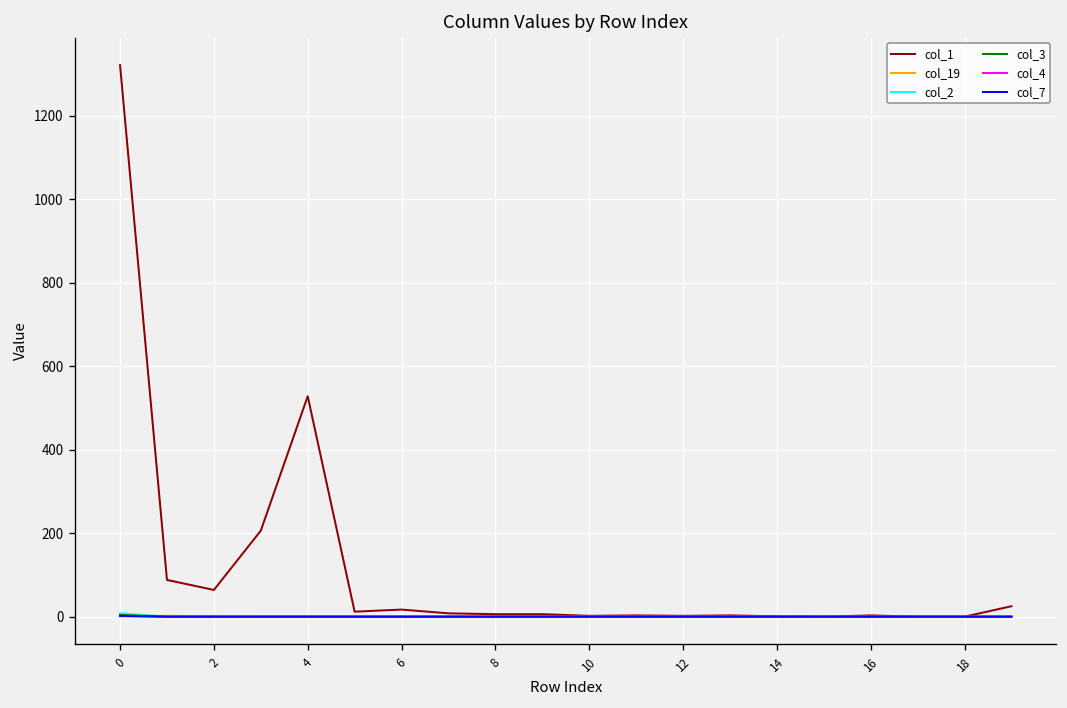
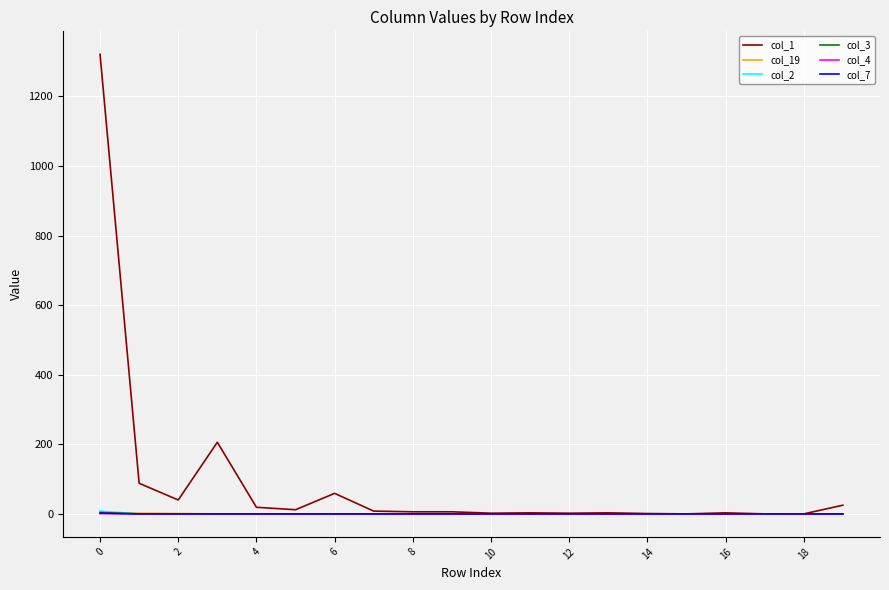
  {
    "col_1": {
      "0": 1320,
-     "2": 60,
-     "4": 530,
-     "6": 20
+     "2": 40,
+     "4": 20,
+     "6": 60
    }
  }
